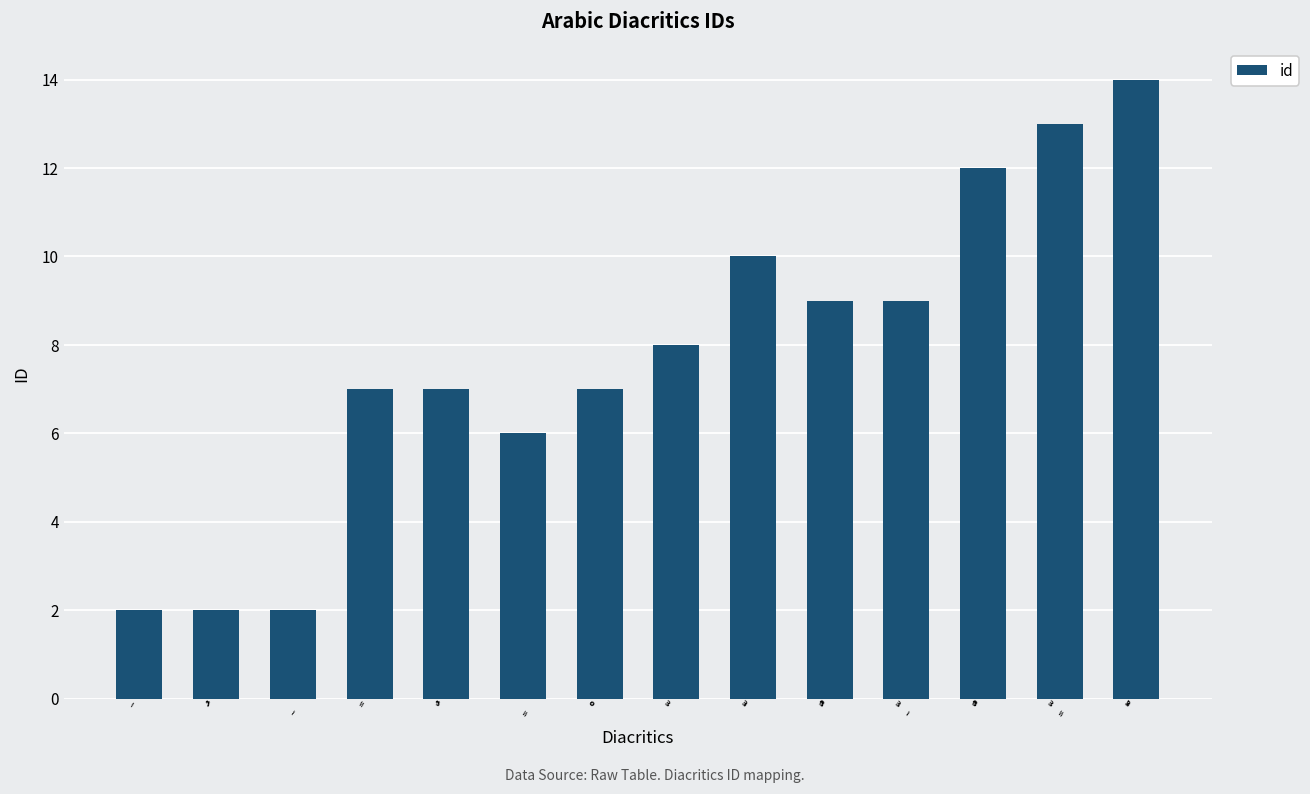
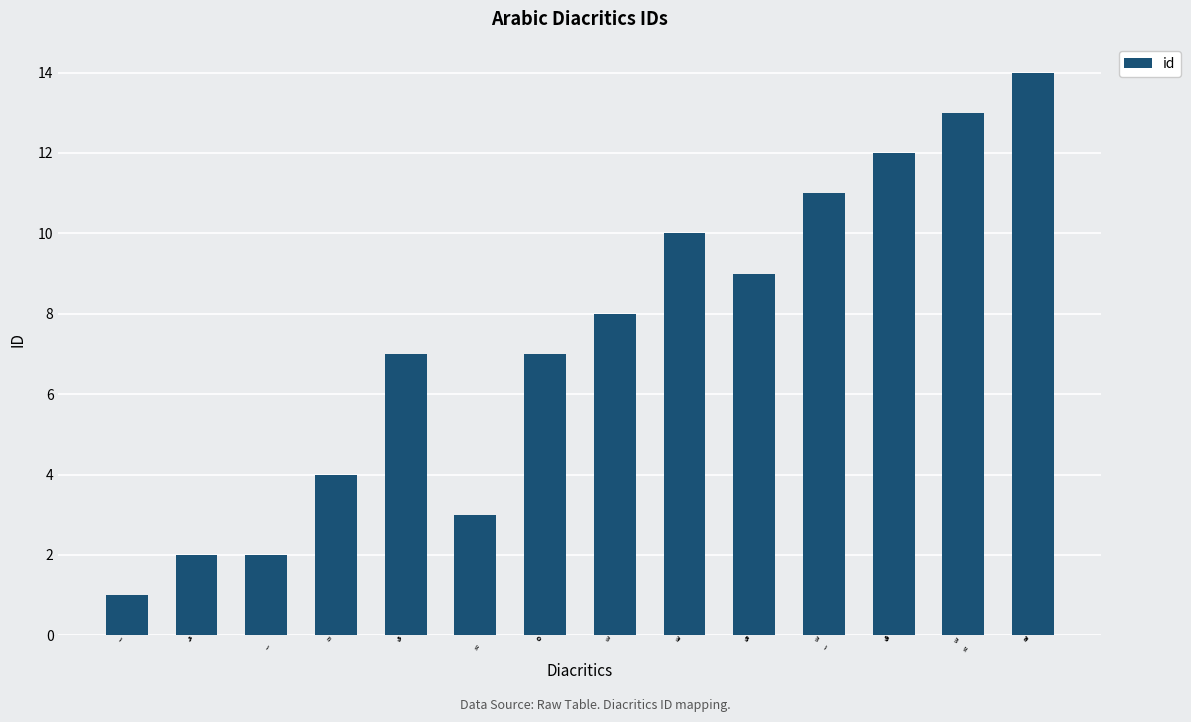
  {
-   "َ": 2,
+   "َ": 1,
    "ُ": 2,
    "ِ": 2,
-   "ً": 7,
+   "ً": 4,
    "ٌ": 7,
-   "ٍ": 6,
+   "ٍ": 3,
    "ْ": 7,
    "ّ": 8,
    "َّ": 10,
    "ُّ": 9,
-   "ِّ": 9,
+   "ِّ": 11,
    "ٌّ": 12,
    "ٍّ": 13,
    "ًّ": 14
  }
